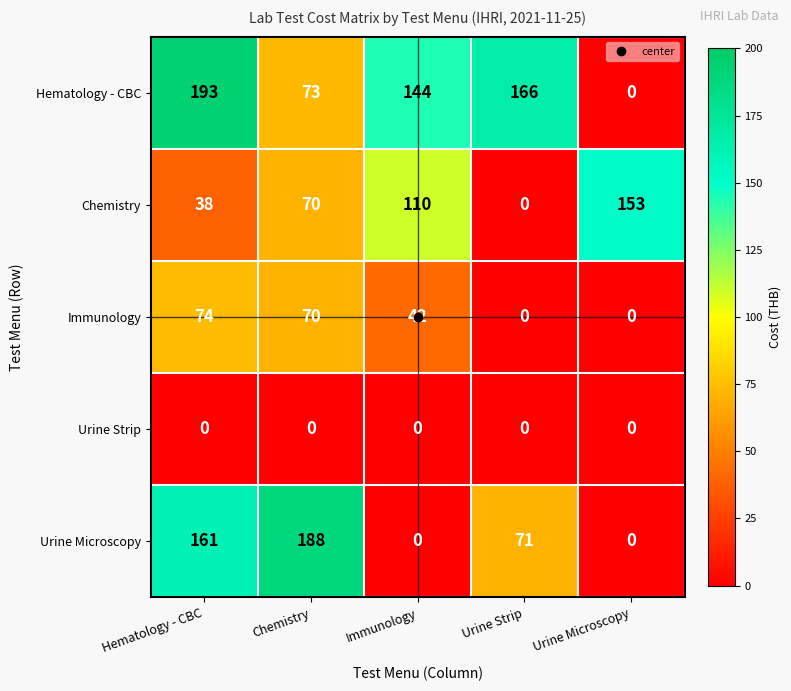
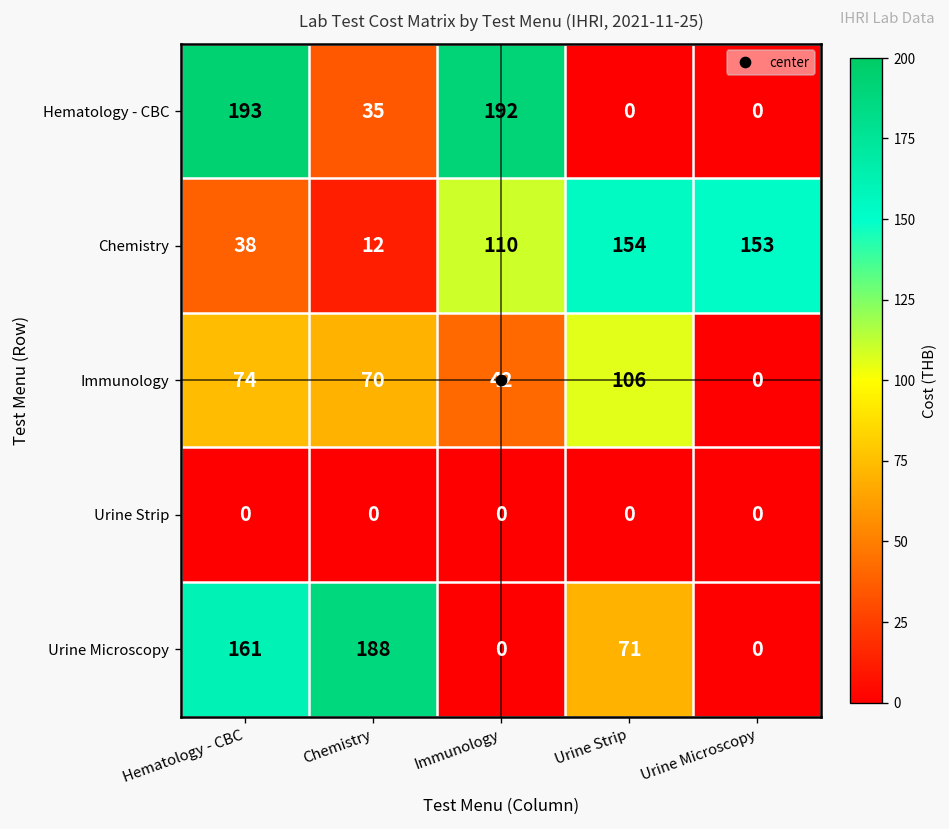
  {
    "Hematology - CBC": {
      "Hematology - CBC": 193,
-     "Chemistry": 73,
-     "Immunology": 144,
-     "Urine Strip": 166,
+     "Chemistry": 35,
+     "Immunology": 192,
+     "Urine Strip": 0,
      "Urine Microscopy": 0
    },
    "Chemistry": {
      "Hematology - CBC": 38,
-     "Chemistry": 70,
+     "Chemistry": 12,
      "Immunology": 110,
-     "Urine Strip": 0,
+     "Urine Strip": 154,
      "Urine Microscopy": 153
    },
    "Immunology": {
      "Hematology - CBC": 74,
      "Chemistry": 70,
-     "Urine Strip": 0,
+     "Urine Strip": 106,
      "Urine Microscopy": 0
    },
    "Urine Strip": {
      "Hematology - CBC": 0,
      "Chemistry": 0,
      "Immunology": 0,
      "Urine Strip": 0,
      "Urine Microscopy": 0
    },
    "Urine Microscopy": {
      "Hematology - CBC": 161,
      "Chemistry": 188,
      "Immunology": 0,
      "Urine Strip": 71,
      "Urine Microscopy": 0
    }
  }
